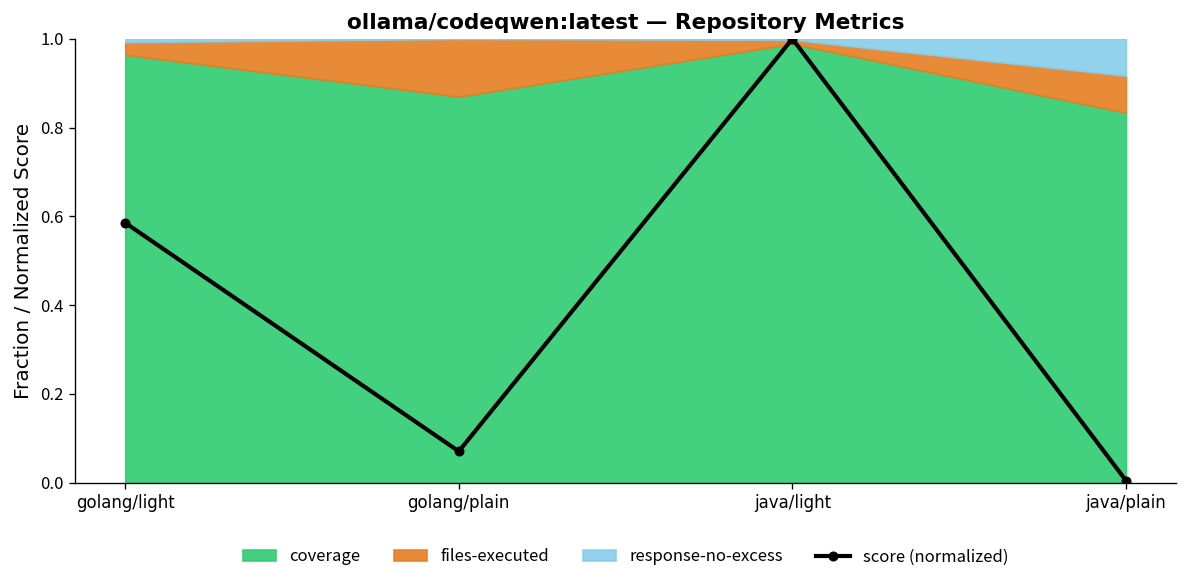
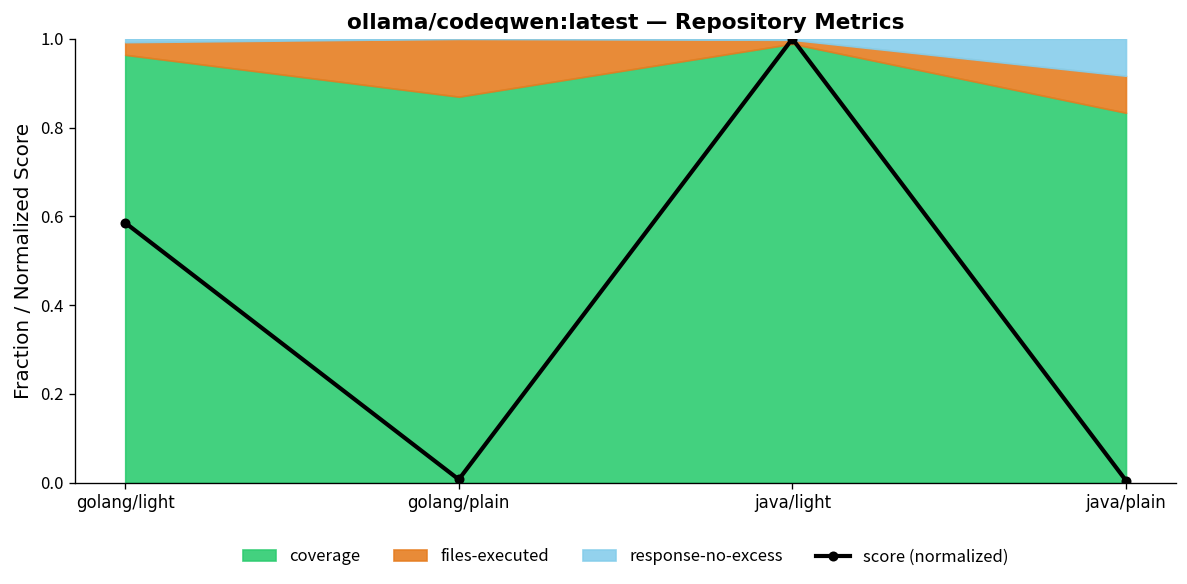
  {
    "score (normalized)": {
      "golang/light": 0.59,
-     "golang/plain": 0.07,
+     "golang/plain": 0.01,
      "java/plain": 0.00
    },
    "coverage": {
      "golang/light": 0.96,
      "golang/plain": 0.87,
      "java/light": 0.99,
      "java/plain": 0.83
    },
    "files-executed": {
      "golang/light": 0.03,
      "java/plain": 0.08
    }
  }
